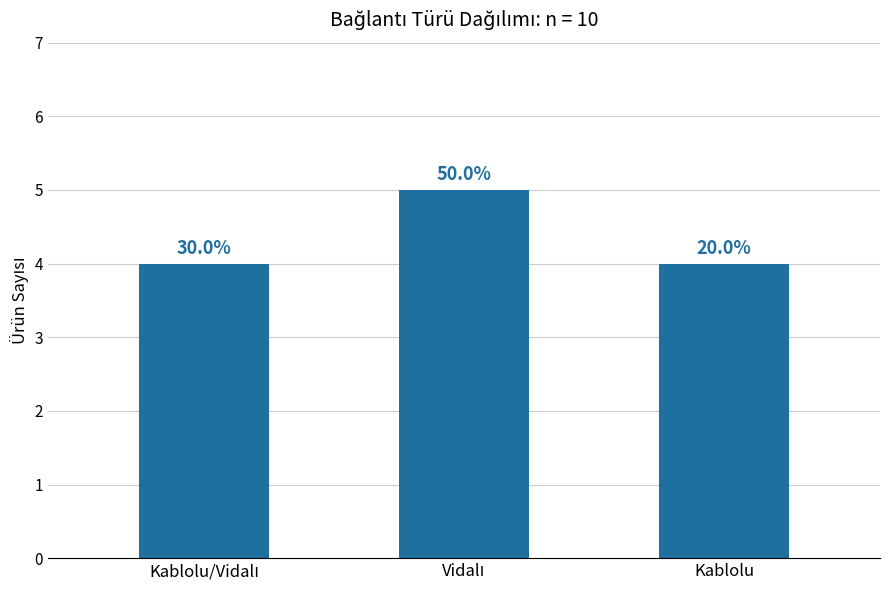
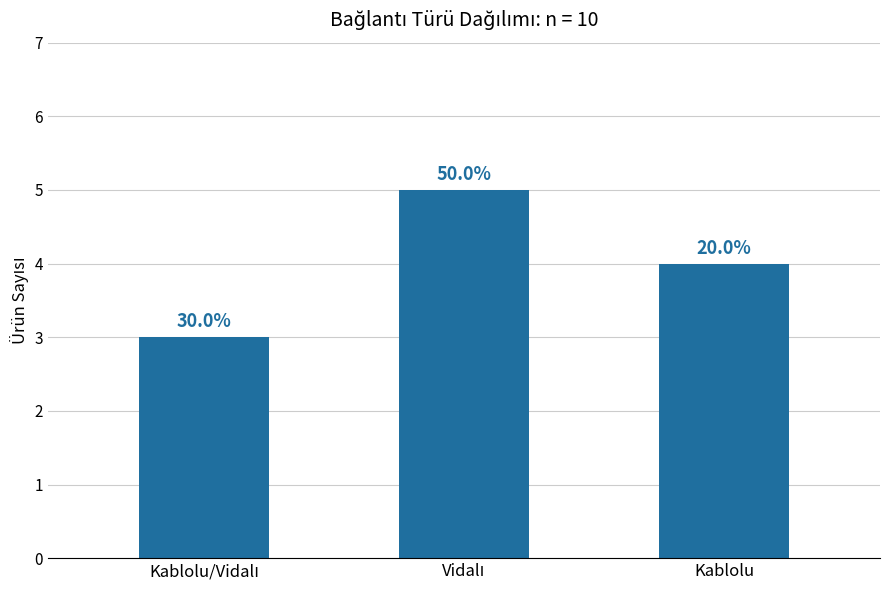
  {
-   "Kablolu/Vidalı": 4
+   "Kablolu/Vidalı": 3
  }
